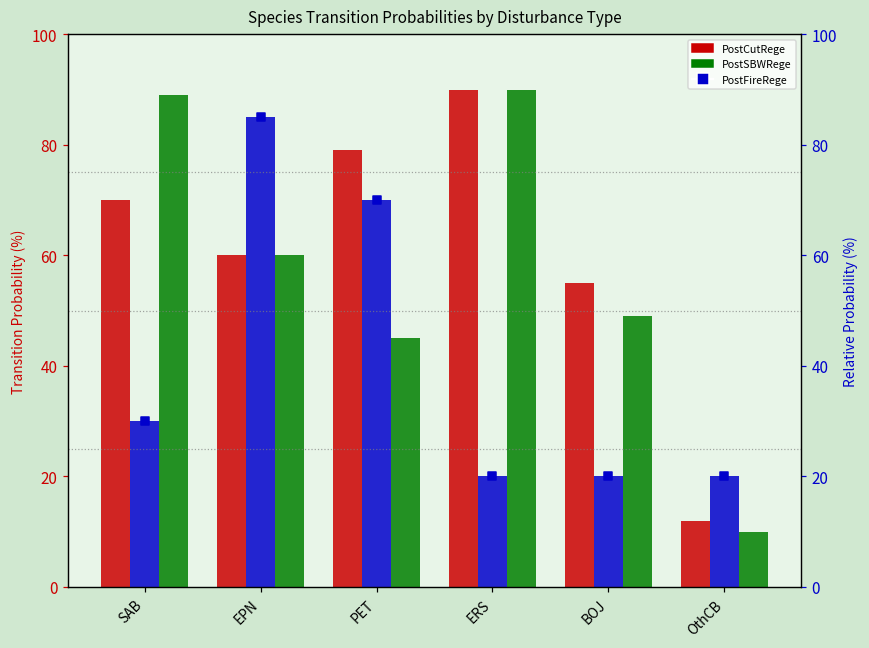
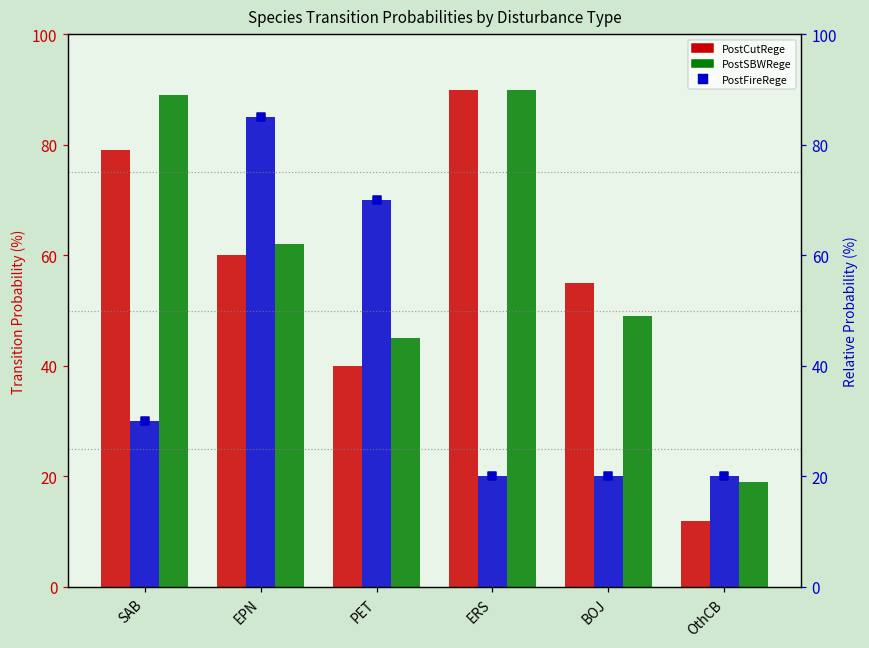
  {
    "PostCutRege": {
-     "SAB": 70,
+     "SAB": 79,
      "EPN": 60,
-     "PET": 79,
+     "PET": 40,
      "ERS": 90,
      "BOJ": 55,
      "OthCB": 12
    },
    "PostSBWRege": {
      "SAB": 89,
-     "EPN": 60,
+     "EPN": 62,
      "PET": 45,
      "ERS": 90,
      "BOJ": 49,
-     "OthCB": 10
+     "OthCB": 19
    }
  }
